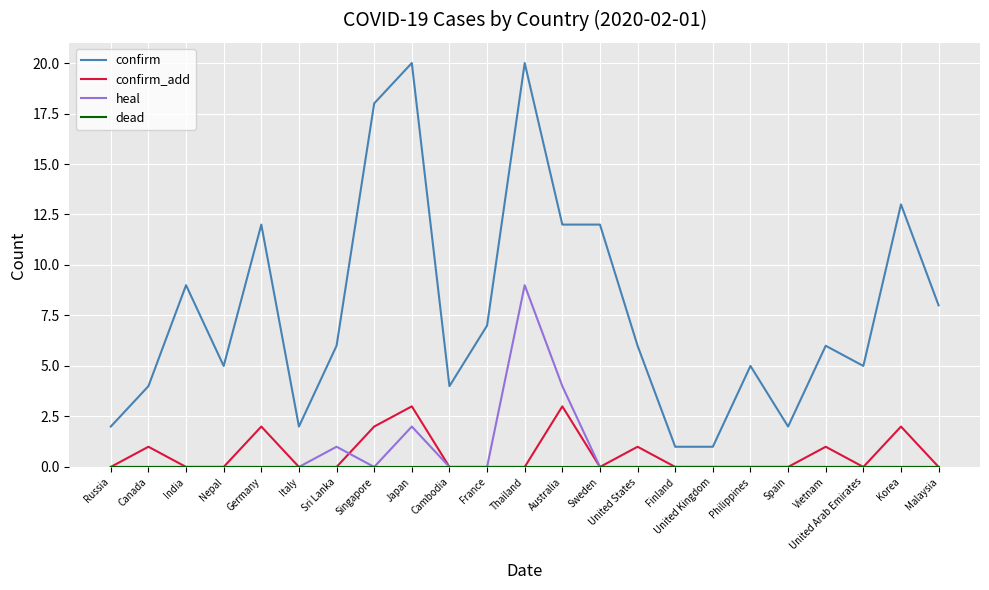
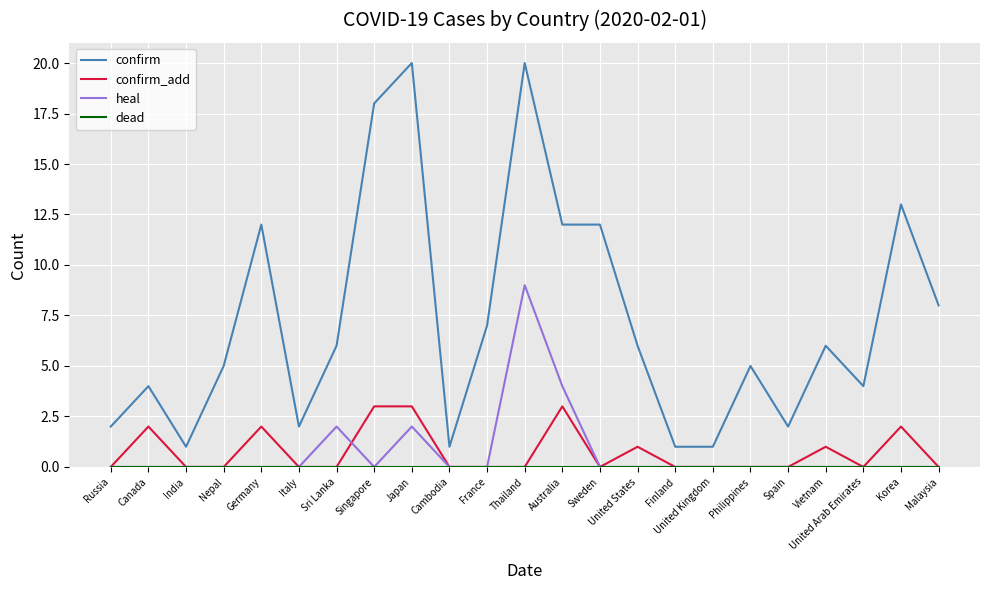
  {
    "confirm": {
      "Russia": 2,
      "Canada": 4,
-     "India": 9,
+     "India": 1,
      "Nepal": 5,
      "Germany": 12,
      "Italy": 2,
      "Sri Lanka": 6,
      "Singapore": 18,
      "Japan": 20,
-     "Cambodia": 4,
+     "Cambodia": 1,
      "France": 7,
      "Thailand": 20,
      "Australia": 12,
      "Sweden": 12,
      "United States": 6,
      "Finland": 1,
      "United Kingdom": 1,
      "Philippines": 5,
      "Spain": 2,
      "Vietnam": 6,
-     "United Arab Emirates": 5,
+     "United Arab Emirates": 4,
      "Korea": 13,
      "Malaysia": 8
    },
    "confirm_add": {
-     "Canada": 1,
+     "Canada": 2,
      "Germany": 2,
-     "Singapore": 2,
+     "Singapore": 3,
      "Japan": 3,
      "Australia": 3,
      "United States": 1,
      "Vietnam": 1,
      "Korea": 2
    },
    "heal": {
-     "Sri Lanka": 1,
+     "Sri Lanka": 2,
      "Japan": 2,
      "Thailand": 9,
      "Australia": 4
    },
    "dead": {
      "Japan": 0,
      "Australia": 0
    }
  }
